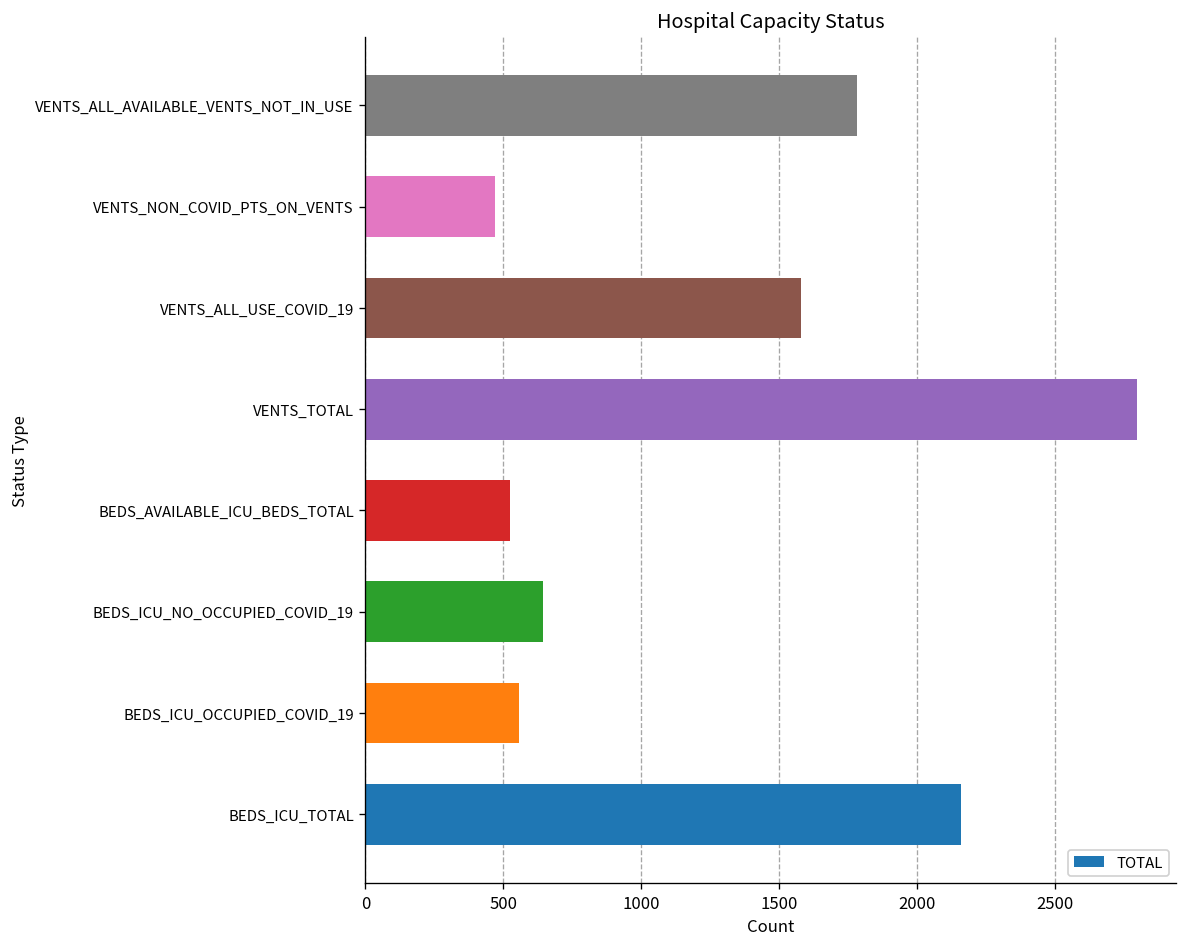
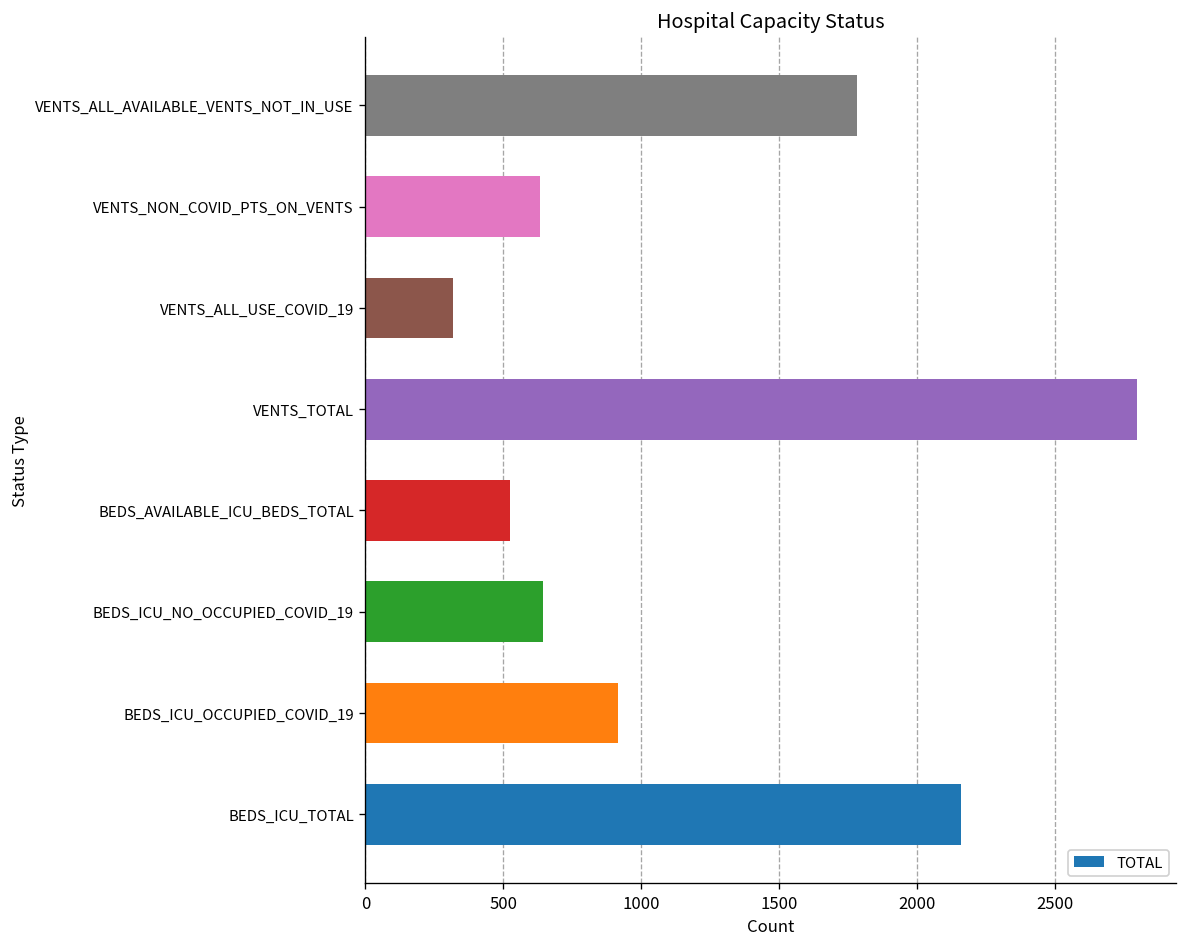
  {
    "VENTS_ALL_AVAILABLE_VENTS_NOT_IN_USE": 1780,
-   "VENTS_NON_COVID_PTS_ON_VENTS": 470,
-   "VENTS_ALL_USE_COVID_19": 1580,
+   "VENTS_NON_COVID_PTS_ON_VENTS": 630,
+   "VENTS_ALL_USE_COVID_19": 320,
    "VENTS_TOTAL": 2800,
    "BEDS_AVAILABLE_ICU_BEDS_TOTAL": 520,
    "BEDS_ICU_NO_OCCUPIED_COVID_19": 650,
-   "BEDS_ICU_OCCUPIED_COVID_19": 560,
+   "BEDS_ICU_OCCUPIED_COVID_19": 920,
    "BEDS_ICU_TOTAL": 2160
  }
